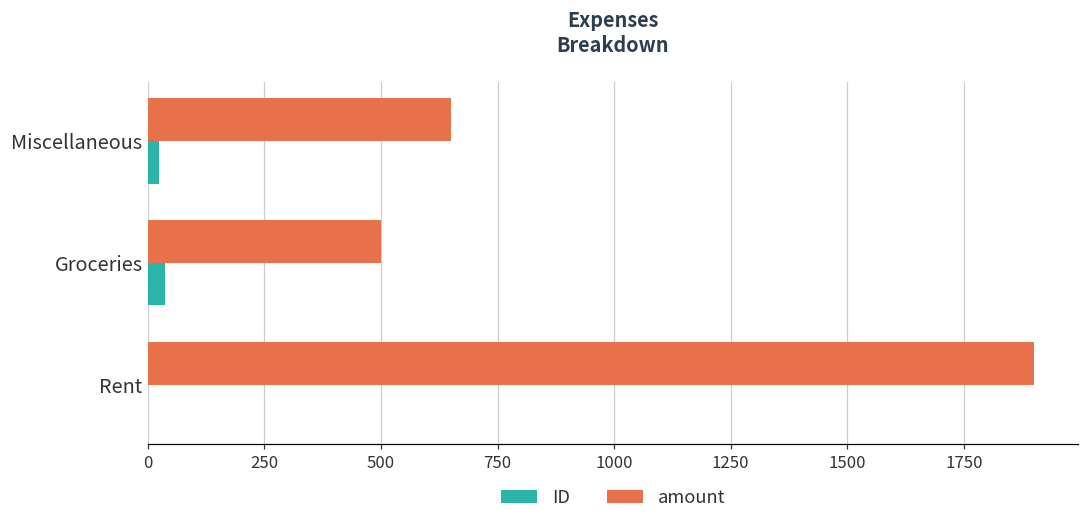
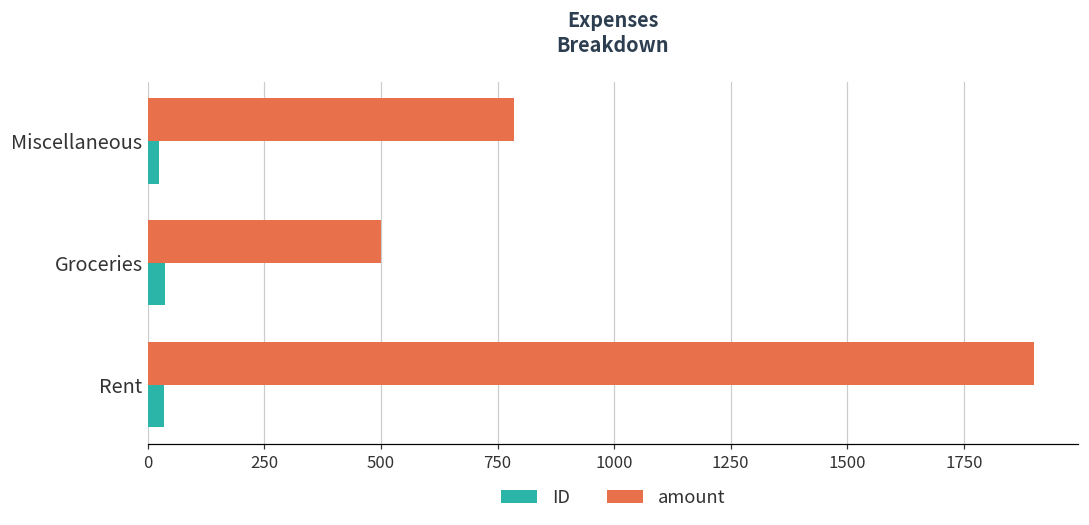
  {
    "ID": {
      "Miscellaneous": 20,
      "Groceries": 40,
-     "Rent": 0
+     "Rent": 40
    },
    "amount": {
-     "Miscellaneous": 650,
+     "Miscellaneous": 790,
      "Groceries": 500,
      "Rent": 1900
    }
  }
